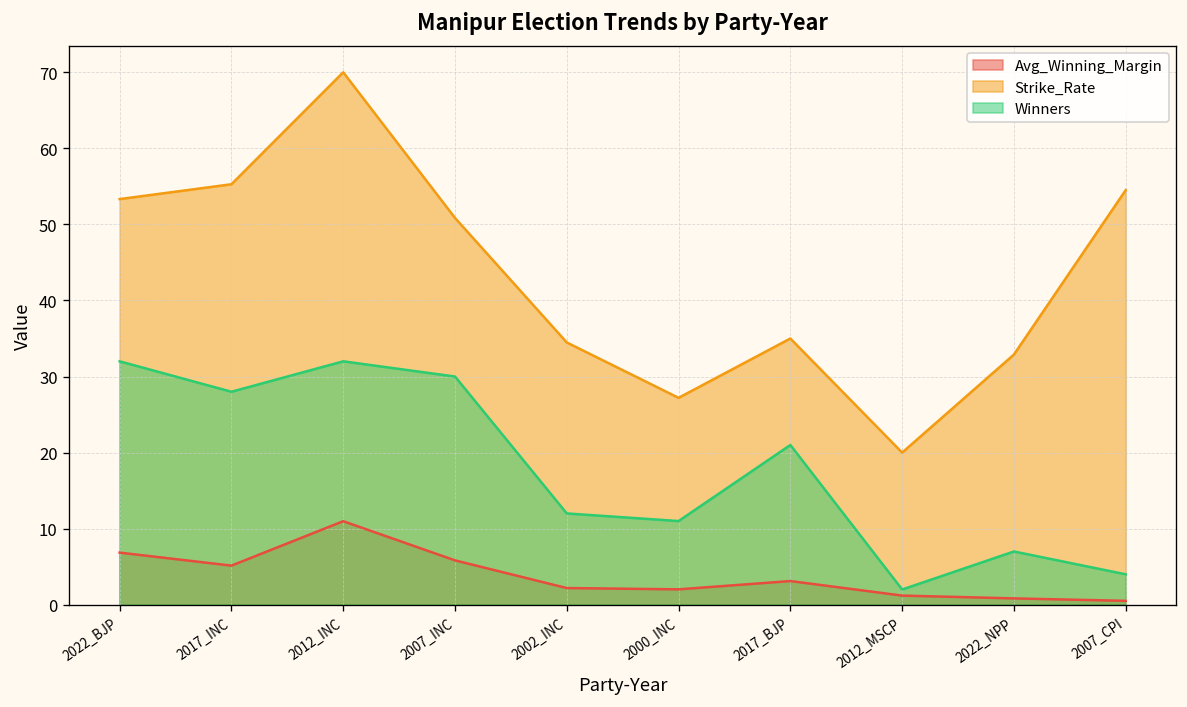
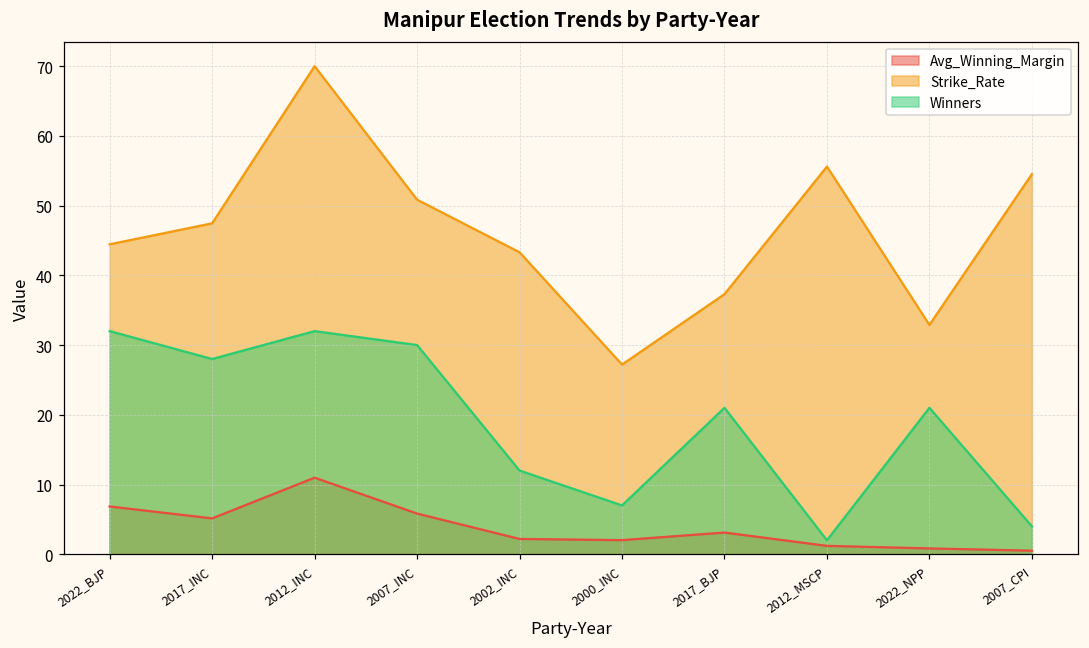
  {
    "Avg_Winning_Margin": {
      "2022_BJP": 7,
      "2017_INC": 5,
      "2012_INC": 11,
      "2007_INC": 6,
      "2002_INC": 2,
      "2000_INC": 2,
      "2017_BJP": 3,
      "2012_MSCP": 1,
      "2022_NPP": 1,
      "2007_CPI": 1
    },
    "Strike_Rate": {
-     "2022_BJP": 53,
-     "2017_INC": 55,
+     "2022_BJP": 44,
+     "2017_INC": 47,
      "2012_INC": 70,
      "2007_INC": 51,
-     "2002_INC": 34,
+     "2002_INC": 43,
      "2000_INC": 27,
-     "2017_BJP": 35,
-     "2012_MSCP": 20,
+     "2017_BJP": 37,
+     "2012_MSCP": 56,
      "2022_NPP": 33,
      "2007_CPI": 55
    },
    "Winners": {
      "2022_BJP": 32,
      "2017_INC": 28,
      "2012_INC": 32,
      "2007_INC": 30,
      "2002_INC": 12,
-     "2000_INC": 11,
+     "2000_INC": 7,
      "2017_BJP": 21,
      "2012_MSCP": 2,
-     "2022_NPP": 7,
+     "2022_NPP": 21,
      "2007_CPI": 4
    }
  }
